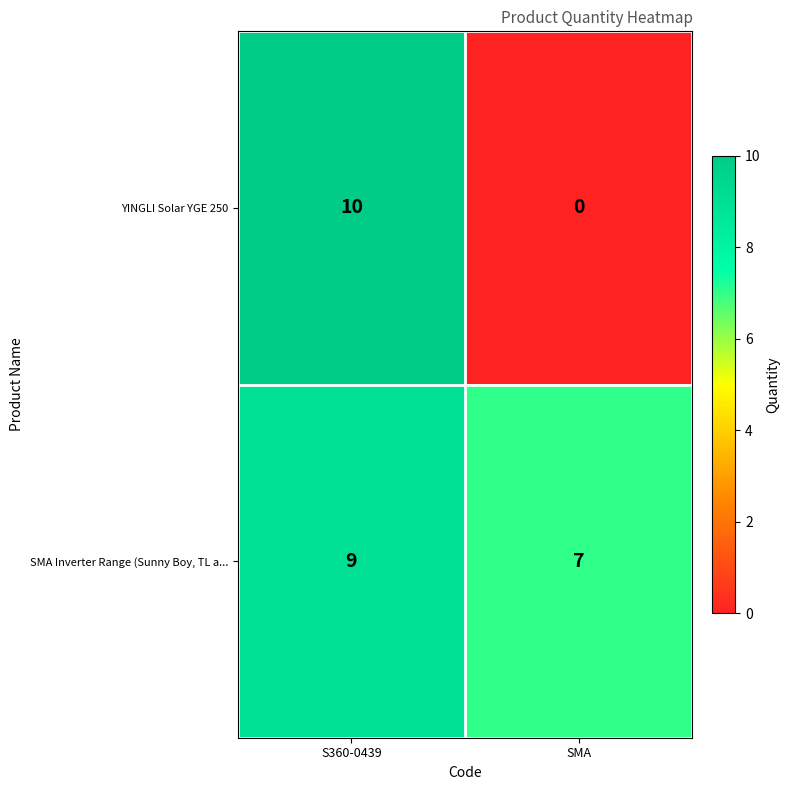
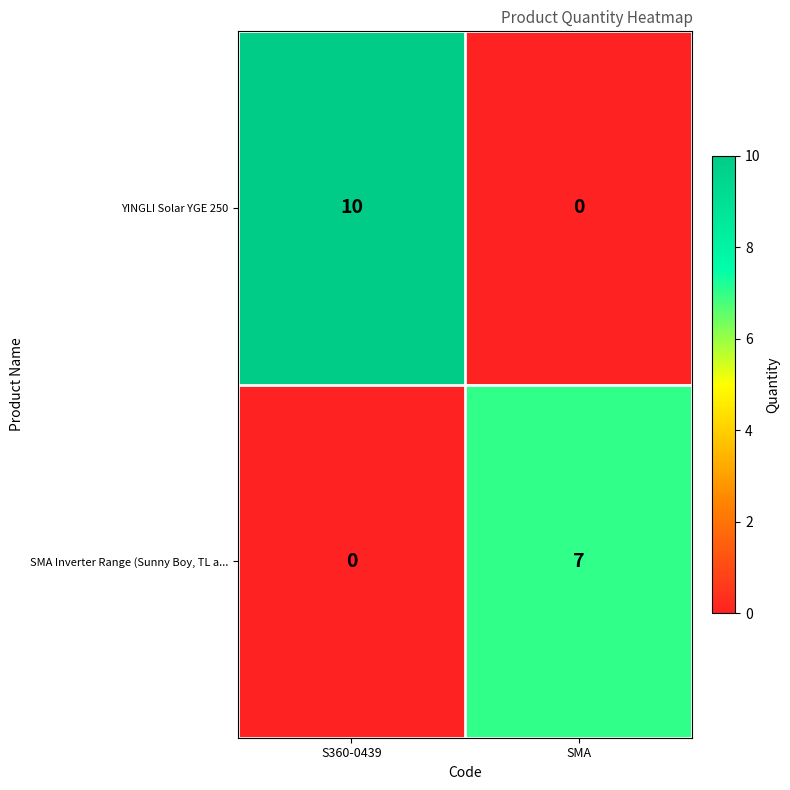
  {
    "YINGLI Solar YGE 250": {
      "S360-0439": 10,
      "SMA": 0
    },
    "SMA Inverter Range (Sunny Boy, TL a...": {
-     "S360-0439": 9,
+     "S360-0439": 0,
      "SMA": 7
    }
  }
